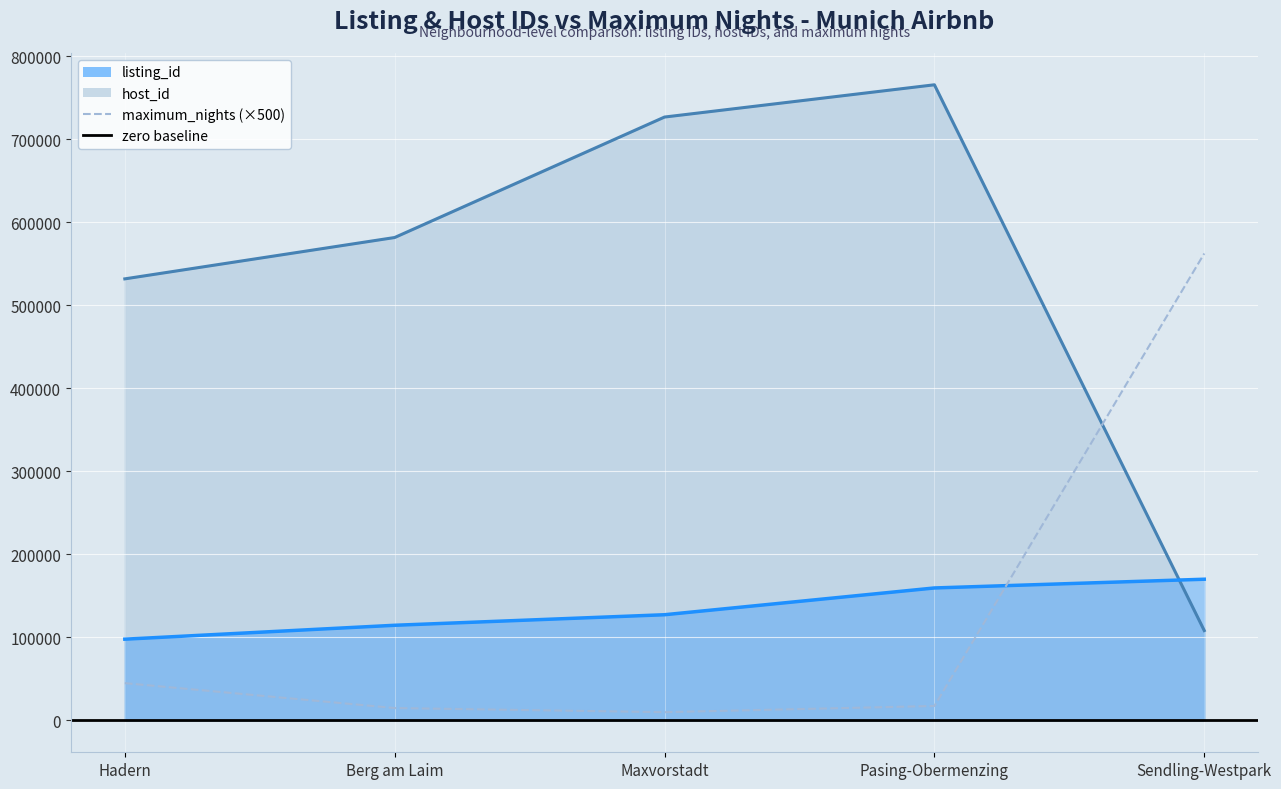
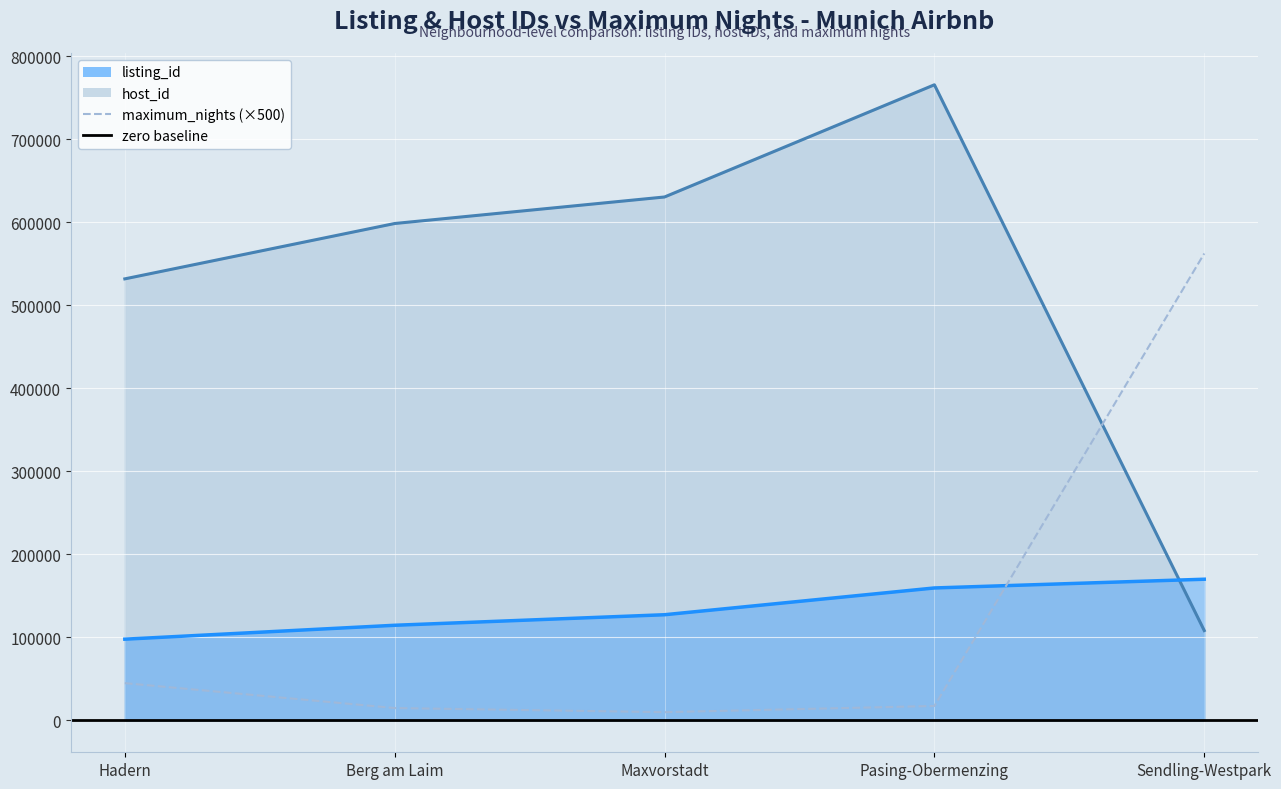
  {
    "host_id": {
      "Hadern": 530000,
-     "Berg am Laim": 580000,
-     "Maxvorstadt": 730000,
+     "Berg am Laim": 600000,
+     "Maxvorstadt": 630000,
      "Pasing-Obermenzing": 770000,
      "Sendling-Westpark": 110000
    }
  }
